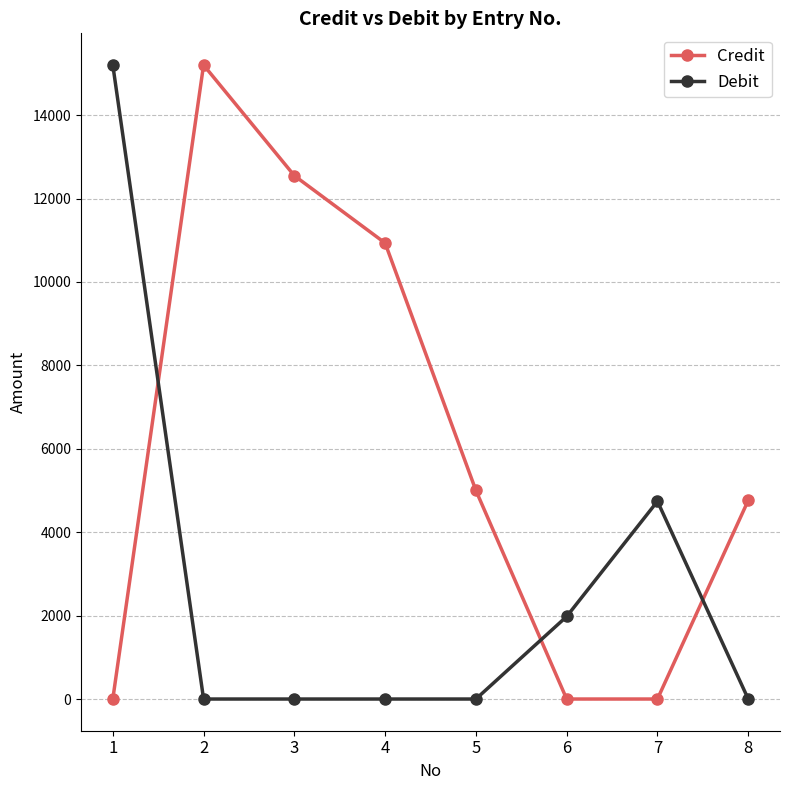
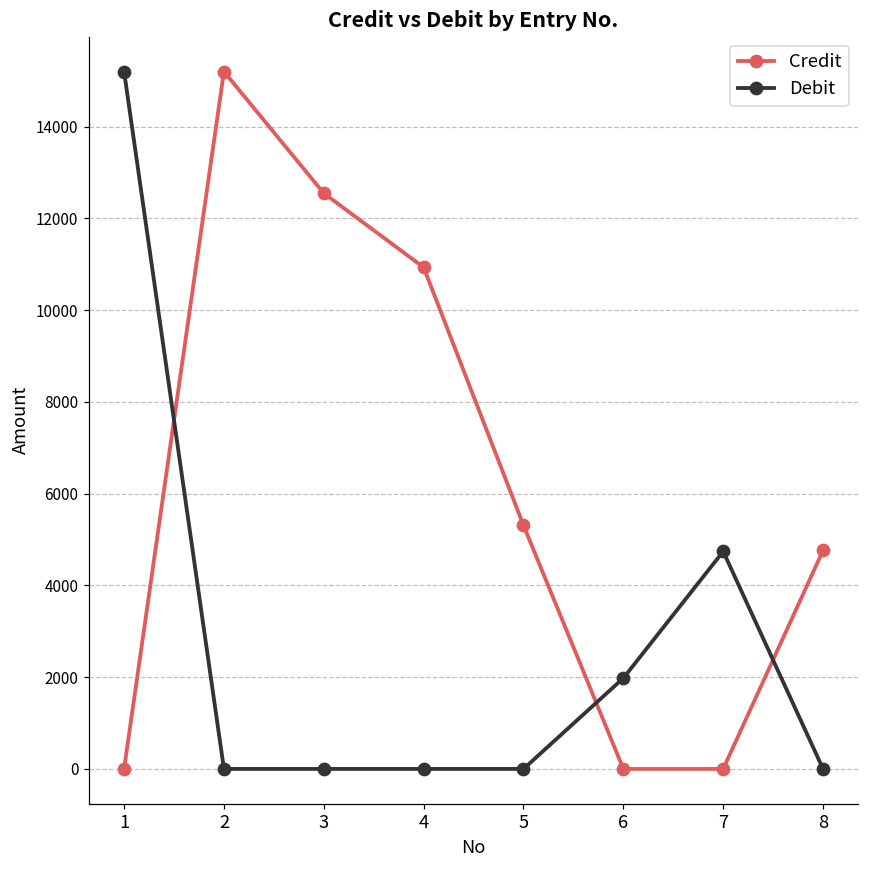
  {
    "Credit": {
      "1": 0,
      "2": 15200,
      "3": 12500,
      "4": 10900,
-     "5": 5000,
+     "5": 5300,
      "6": 0,
      "7": 0,
      "8": 4800
    },
    "Debit": {
      "1": 15200,
      "2": 0,
      "3": 0,
      "4": 0,
      "5": 0,
      "6": 2000,
      "7": 4700,
      "8": 0
    }
  }
